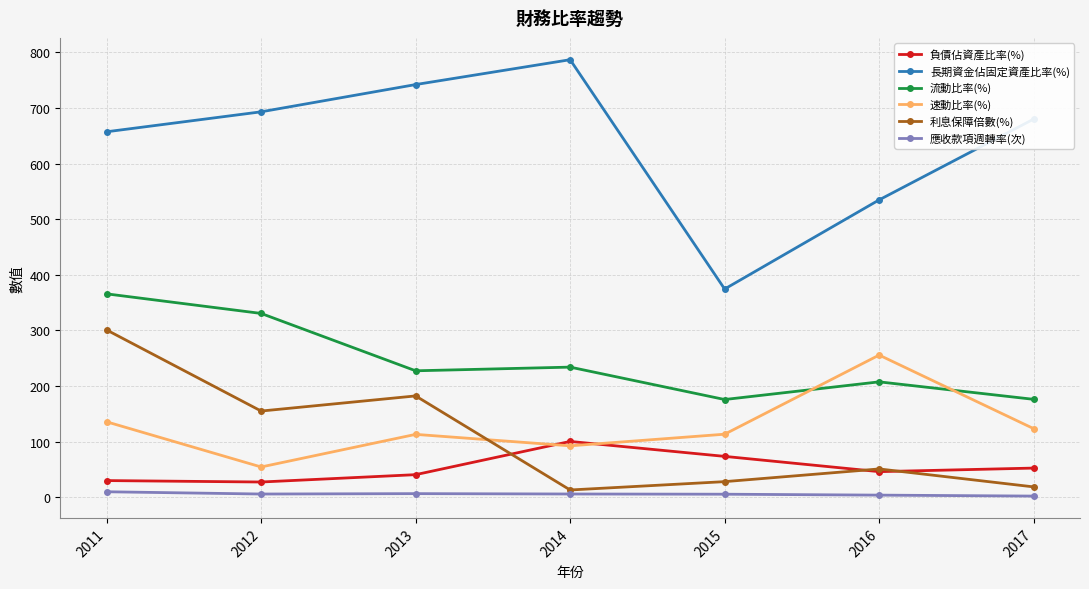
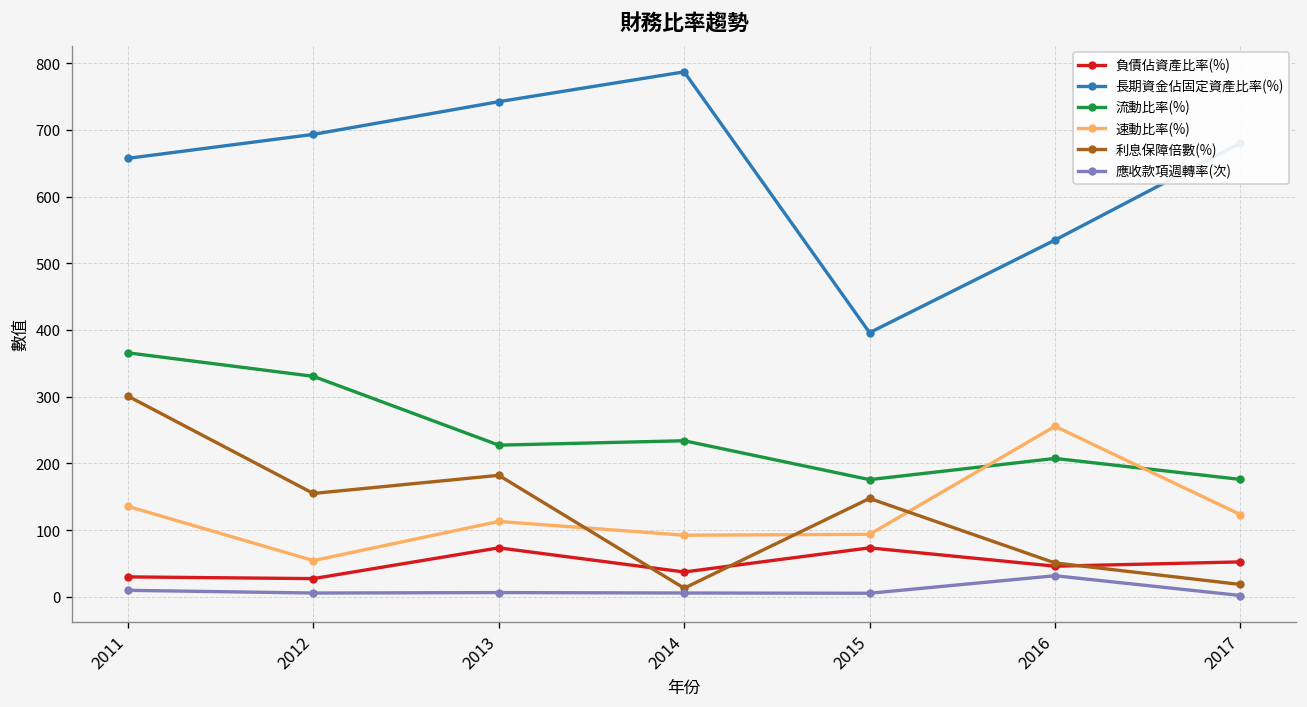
  {
    "負債佔資產比率(%)": {
      "2011": 30,
      "2012": 30,
-     "2013": 40,
-     "2014": 100,
+     "2013": 70,
+     "2014": 40,
      "2015": 70,
      "2016": 50,
      "2017": 50
    },
    "長期資金佔固定資產比率(%)": {
      "2011": 660,
      "2012": 690,
      "2013": 740,
      "2014": 790,
-     "2015": 370,
+     "2015": 400,
      "2016": 530
    },
    "流動比率(%)": {
      "2011": 370,
      "2012": 330,
      "2013": 230,
      "2014": 230,
      "2015": 180,
      "2016": 210,
      "2017": 180
    },
    "速動比率(%)": {
      "2011": 140,
      "2012": 50,
      "2013": 110,
      "2014": 90,
-     "2015": 110,
+     "2015": 90,
      "2016": 260,
      "2017": 120
    },
    "利息保障倍數(%)": {
      "2011": 300,
      "2012": 150,
      "2013": 180,
      "2014": 10,
-     "2015": 30,
+     "2015": 150,
      "2016": 50,
      "2017": 20
    },
    "應收款項週轉率(次)": {
      "2011": 10,
      "2012": 10,
      "2013": 10,
      "2014": 10,
      "2015": 10,
-     "2016": 0,
+     "2016": 30,
      "2017": 0
    }
  }
